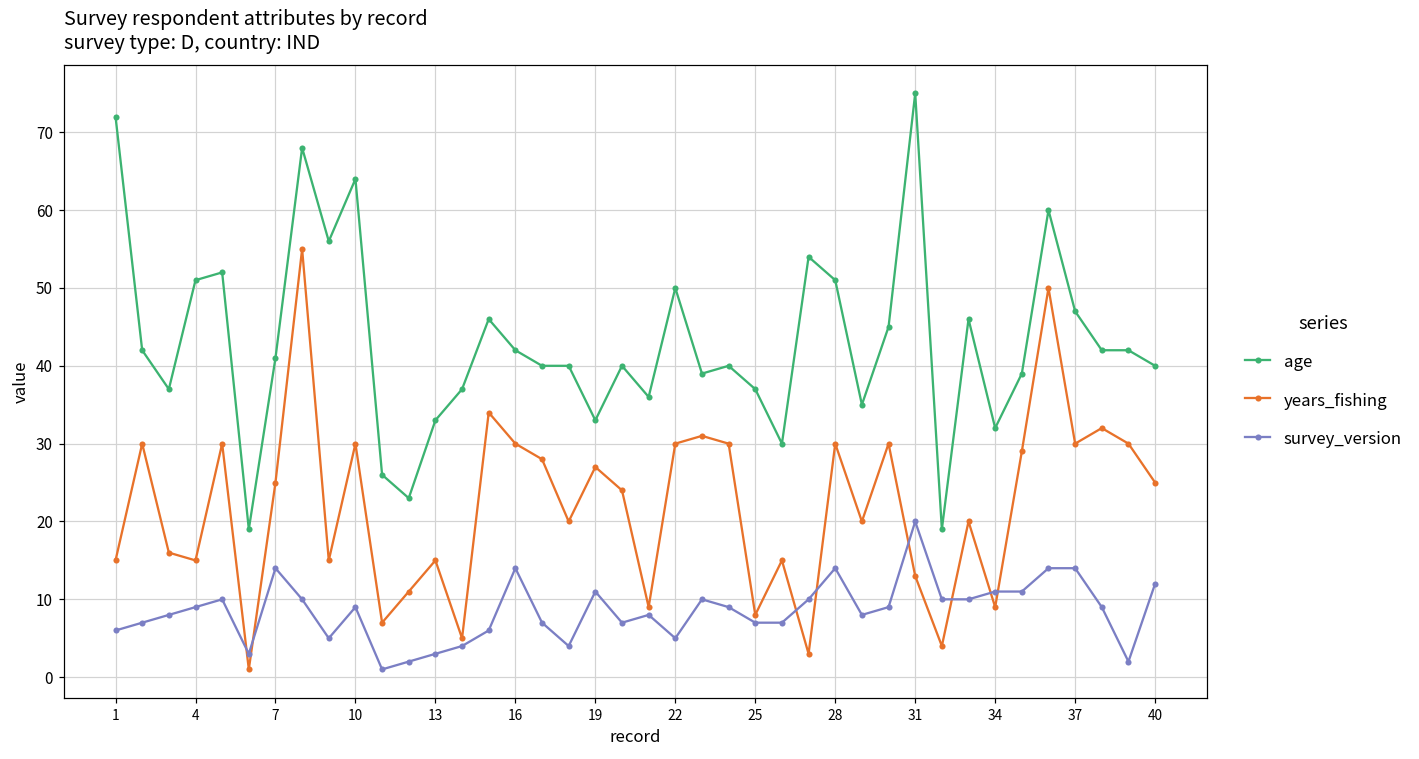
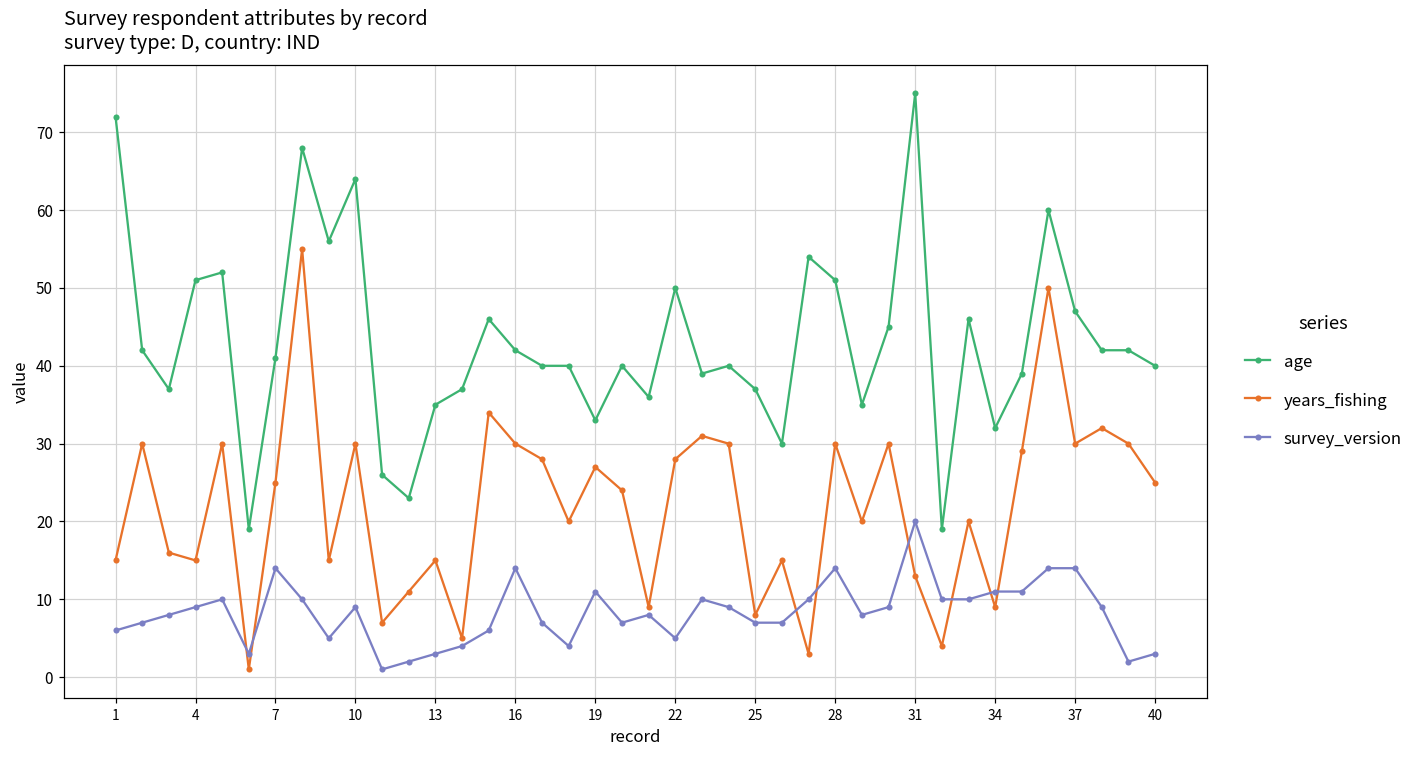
  {
    "age": {
      "1": 72,
      "4": 51,
      "7": 41,
      "10": 64,
-     "13": 33,
+     "13": 35,
      "16": 42,
      "19": 33,
      "22": 50,
      "25": 37,
      "28": 51,
      "31": 75,
      "34": 32,
      "37": 47,
      "40": 40
    },
    "years_fishing": {
      "1": 15,
      "4": 15,
      "7": 25,
      "10": 30,
      "13": 15,
      "16": 30,
      "19": 27,
-     "22": 30,
+     "22": 28,
      "25": 8,
      "28": 30,
      "31": 13,
      "34": 9,
      "37": 30,
      "40": 25
    },
    "survey_version": {
      "1": 6,
      "4": 9,
      "7": 14,
      "10": 9,
      "13": 3,
      "16": 14,
      "19": 11,
      "22": 5,
      "25": 7,
      "28": 14,
      "31": 20,
      "34": 11,
      "37": 14,
-     "40": 12
+     "40": 3
    }
  }
